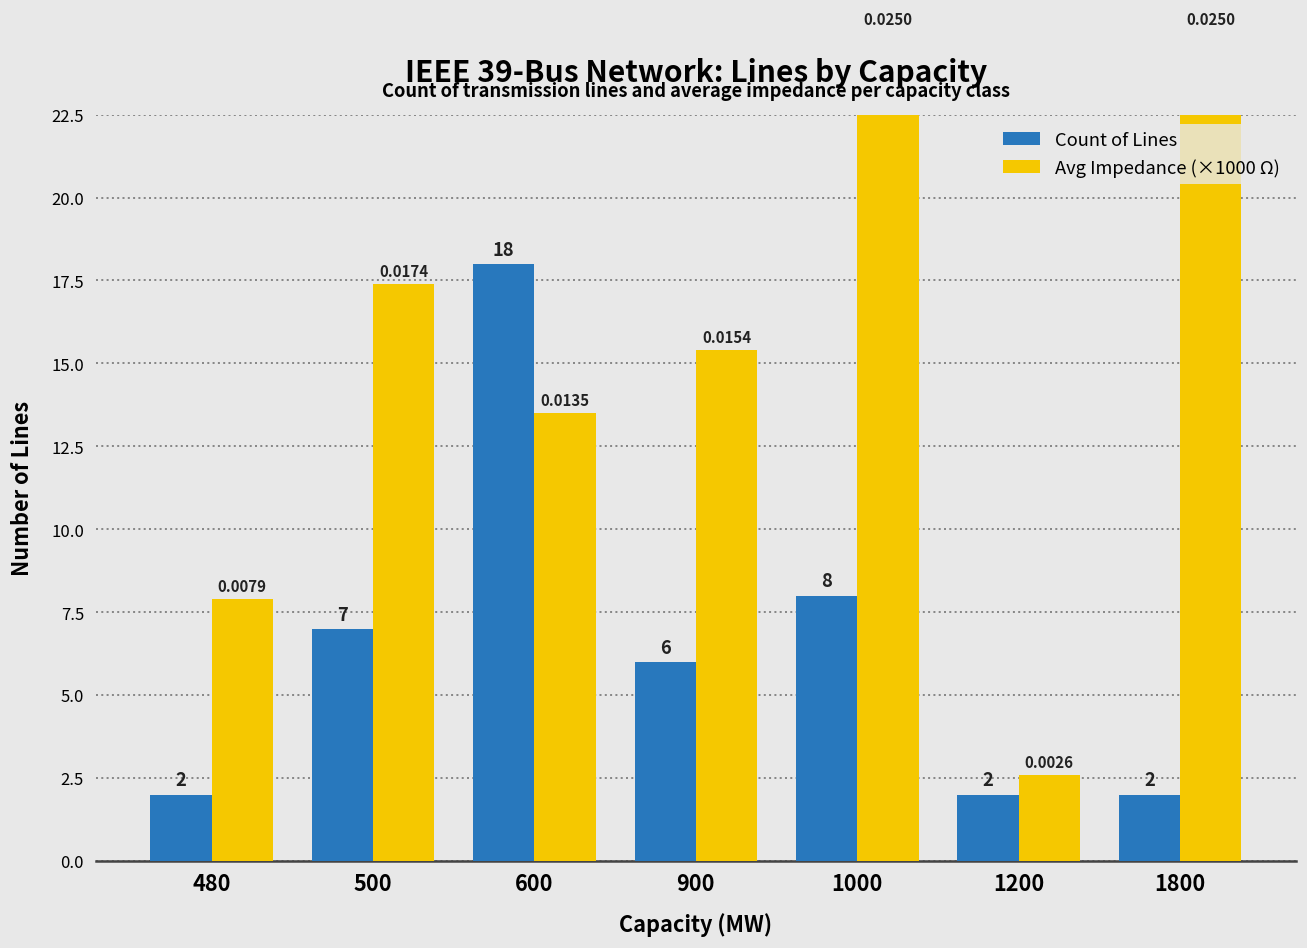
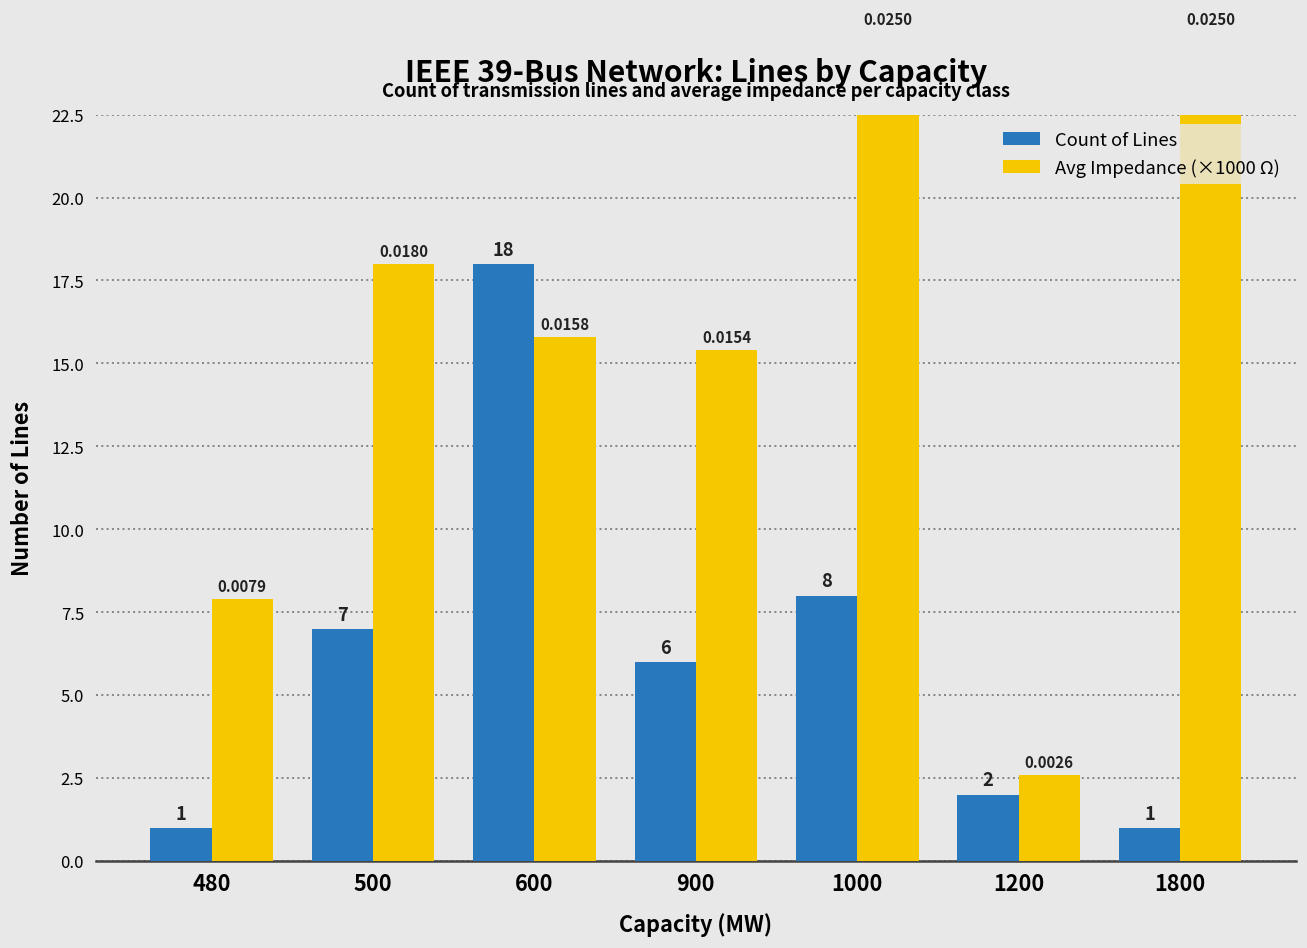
  {
    "Count of Lines": {
-     "480": 2,
+     "480": 1,
      "500": 7,
      "600": 18,
      "900": 6,
      "1000": 8,
      "1200": 2,
-     "1800": 2
+     "1800": 1
    },
    "Avg Impedance (×1000 Ω)": {
-     "500": 0.0174,
-     "600": 0.0135
+     "500": 0.0180,
+     "600": 0.0158
    }
  }
